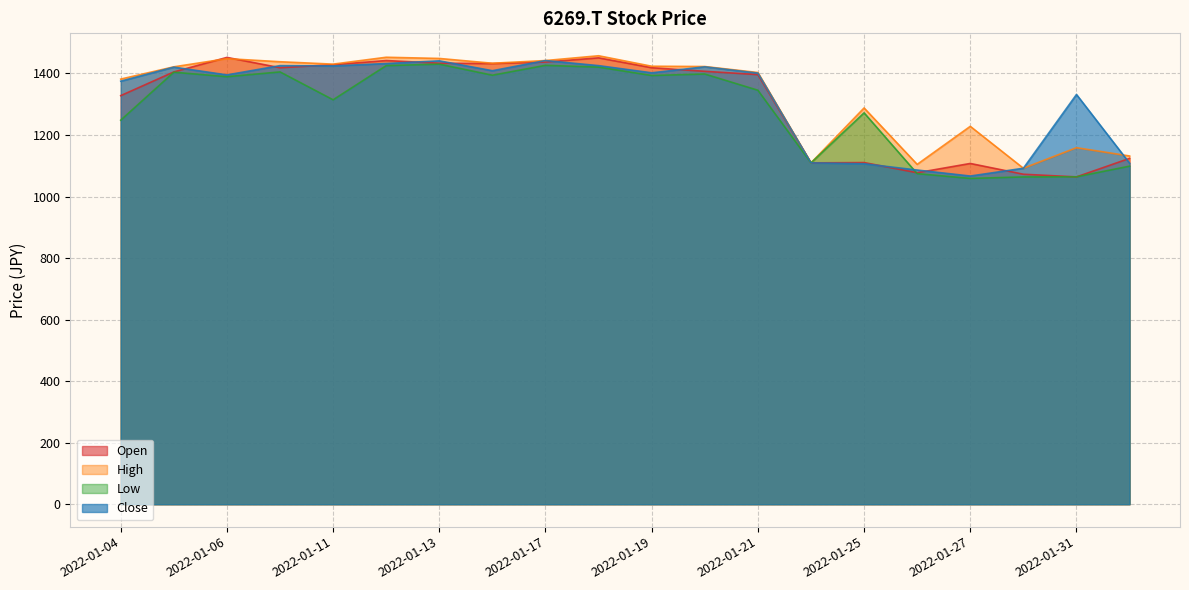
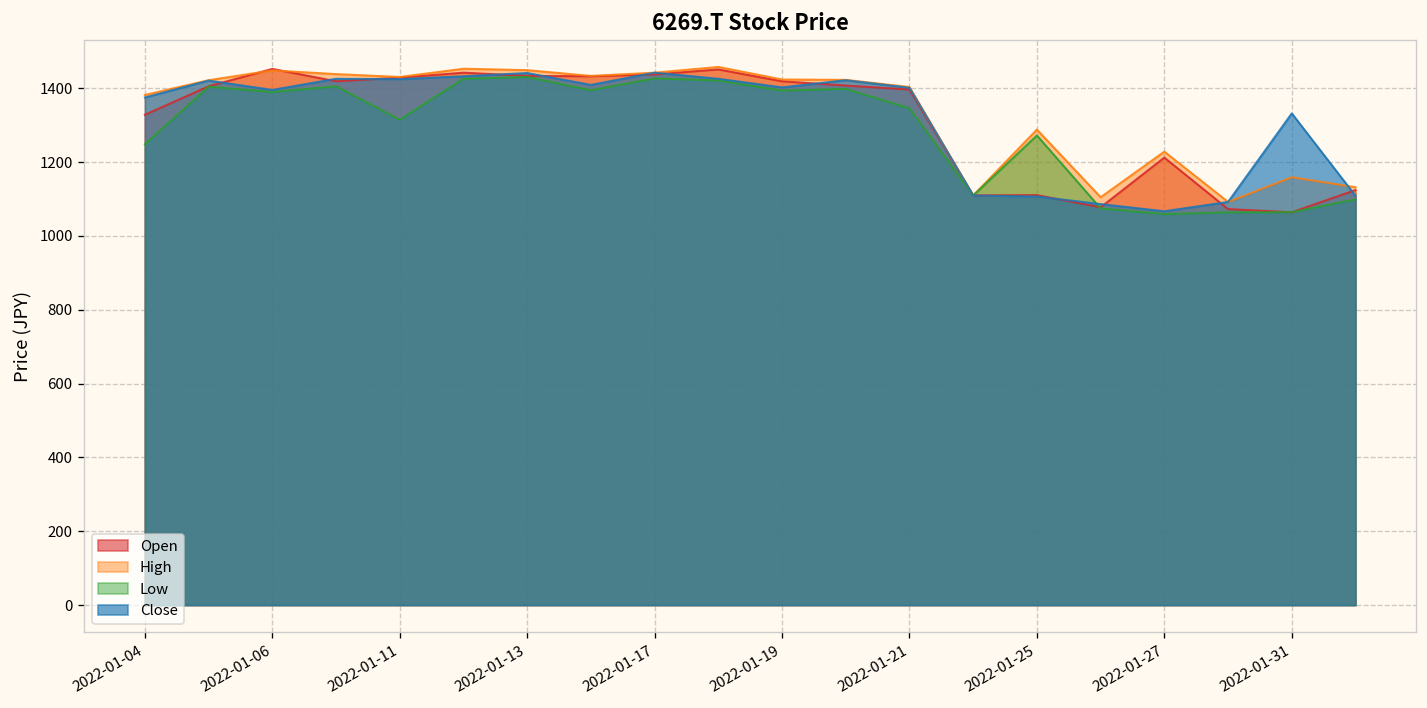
  {
    "Open": {
      "2022-01-04": 1330,
-     "2022-01-27": 1110
+     "2022-01-27": 1210
    },
    "High": {
      "2022-01-25": 1290,
      "2022-01-27": 1230,
      "2022-01-31": 1160
    },
    "Low": {
      "2022-01-04": 1250,
      "2022-01-11": 1310,
      "2022-01-17": 1430,
      "2022-01-19": 1390,
      "2022-01-21": 1350,
      "2022-01-25": 1270
    },
    "Close": {
      "2022-01-19": 1400,
      "2022-01-31": 1330
    }
  }
